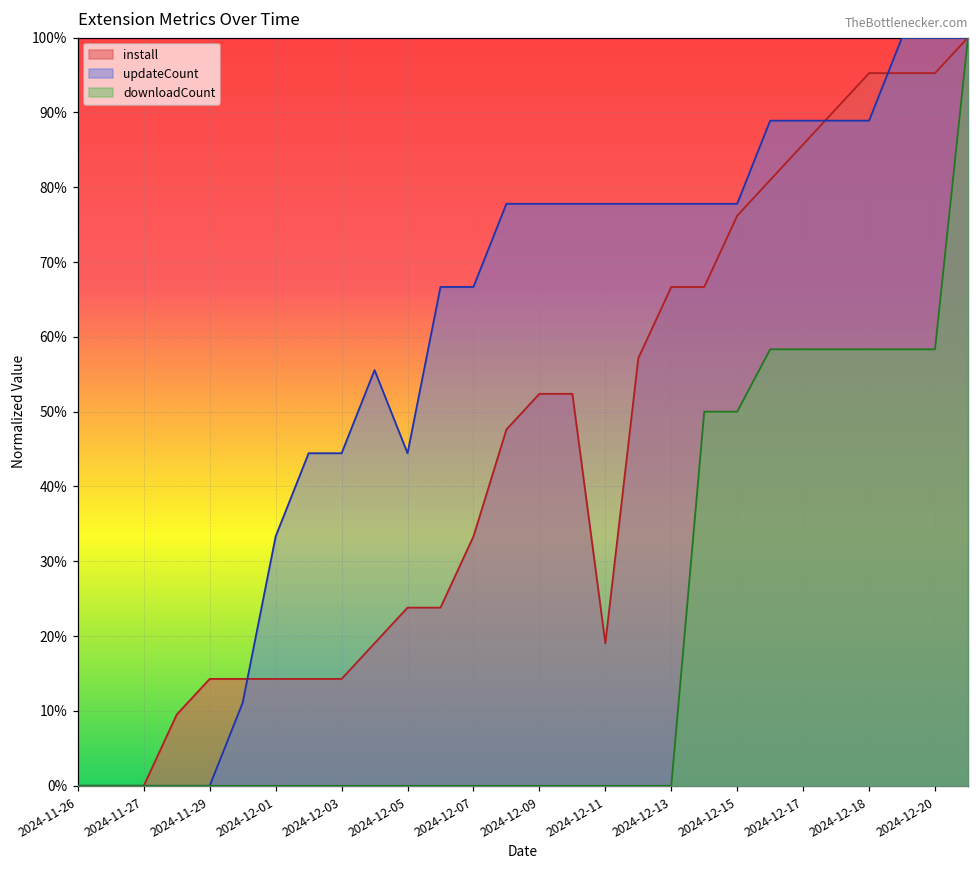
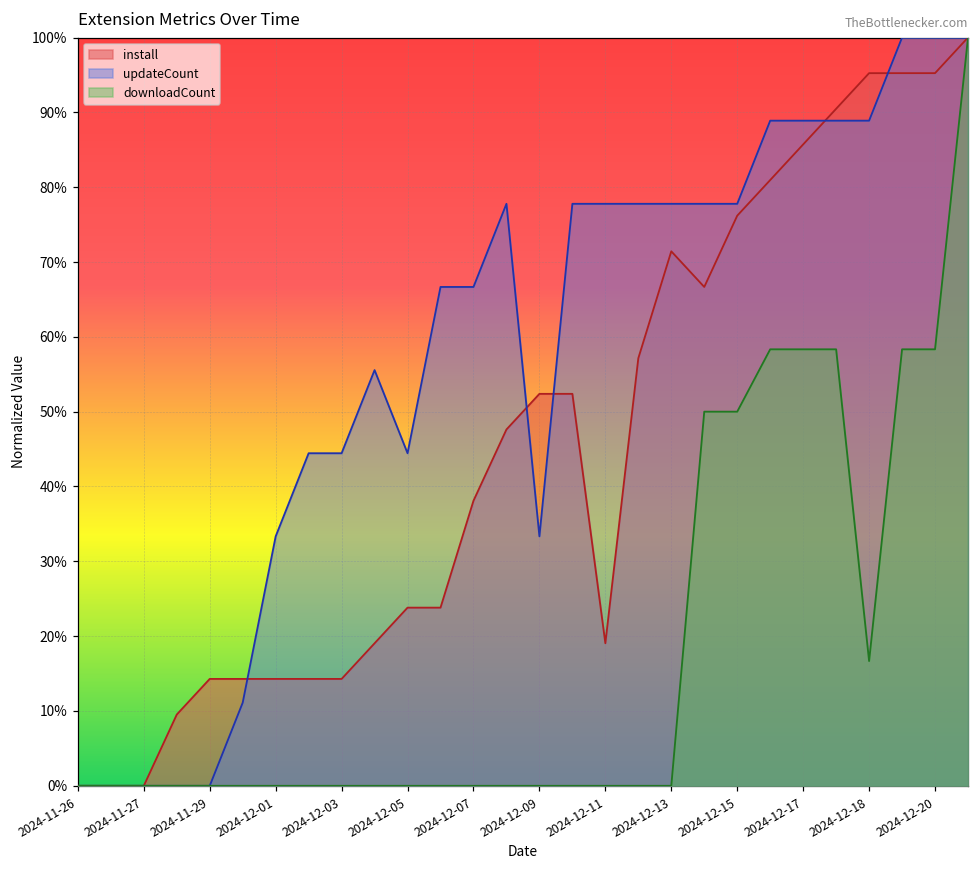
  {
    "install": {
      "2024-11-29": "14%",
      "2024-12-01": "14%",
      "2024-12-03": "14%",
      "2024-12-05": "24%",
-     "2024-12-07": "33%",
+     "2024-12-07": "38%",
      "2024-12-09": "52%",
      "2024-12-11": "19%",
-     "2024-12-13": "67%",
+     "2024-12-13": "71%",
      "2024-12-15": "76%",
      "2024-12-18": "95%",
      "2024-12-20": "95%"
    },
    "updateCount": {
      "2024-12-01": "33%",
      "2024-12-03": "44%",
      "2024-12-05": "44%",
      "2024-12-07": "67%",
-     "2024-12-09": "78%",
+     "2024-12-09": "33%",
      "2024-12-11": "78%",
      "2024-12-13": "78%",
      "2024-12-15": "78%",
      "2024-12-18": "89%",
      "2024-12-20": "100%"
    },
    "downloadCount": {
      "2024-12-01": "0%",
      "2024-12-03": "0%",
      "2024-12-05": "0%",
      "2024-12-07": "0%",
      "2024-12-09": "0%",
      "2024-12-11": "0%",
      "2024-12-13": "0%",
      "2024-12-15": "50%",
-     "2024-12-18": "58%",
+     "2024-12-18": "17%",
      "2024-12-20": "58%"
    }
  }
